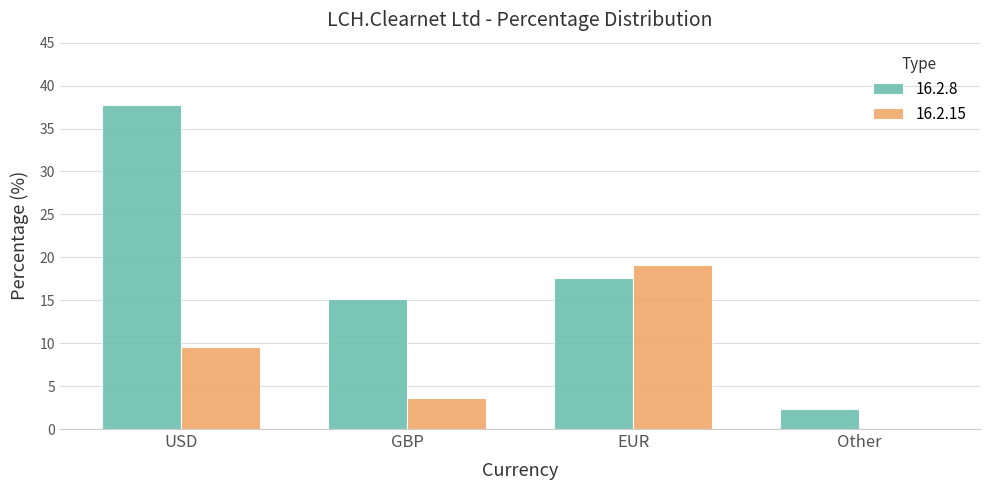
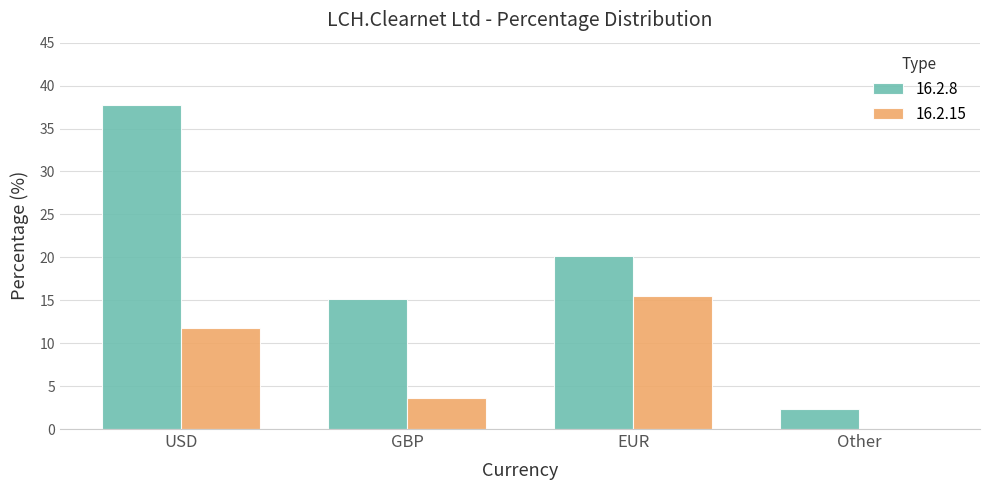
  {
    "16.2.8": {
      "USD": 38,
      "GBP": 15,
-     "EUR": 18,
+     "EUR": 20,
      "Other": 2
    },
    "16.2.15": {
-     "USD": 10,
+     "USD": 12,
      "GBP": 4,
-     "EUR": 19,
+     "EUR": 16,
      "Other": 0
    }
  }
